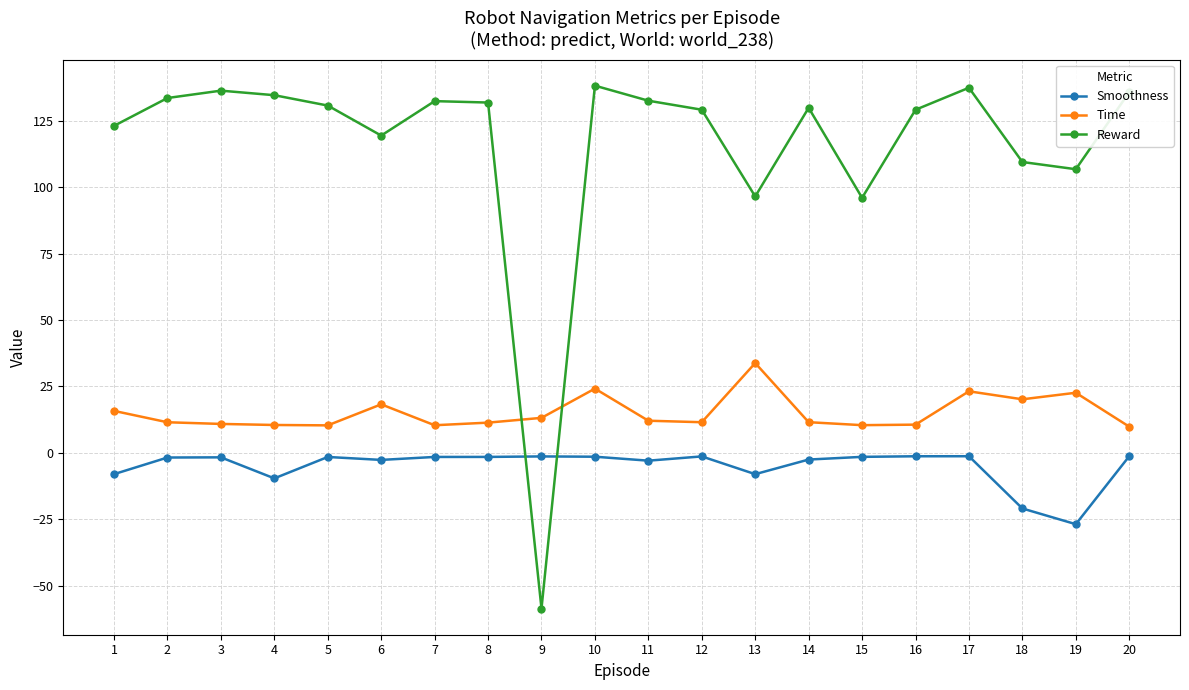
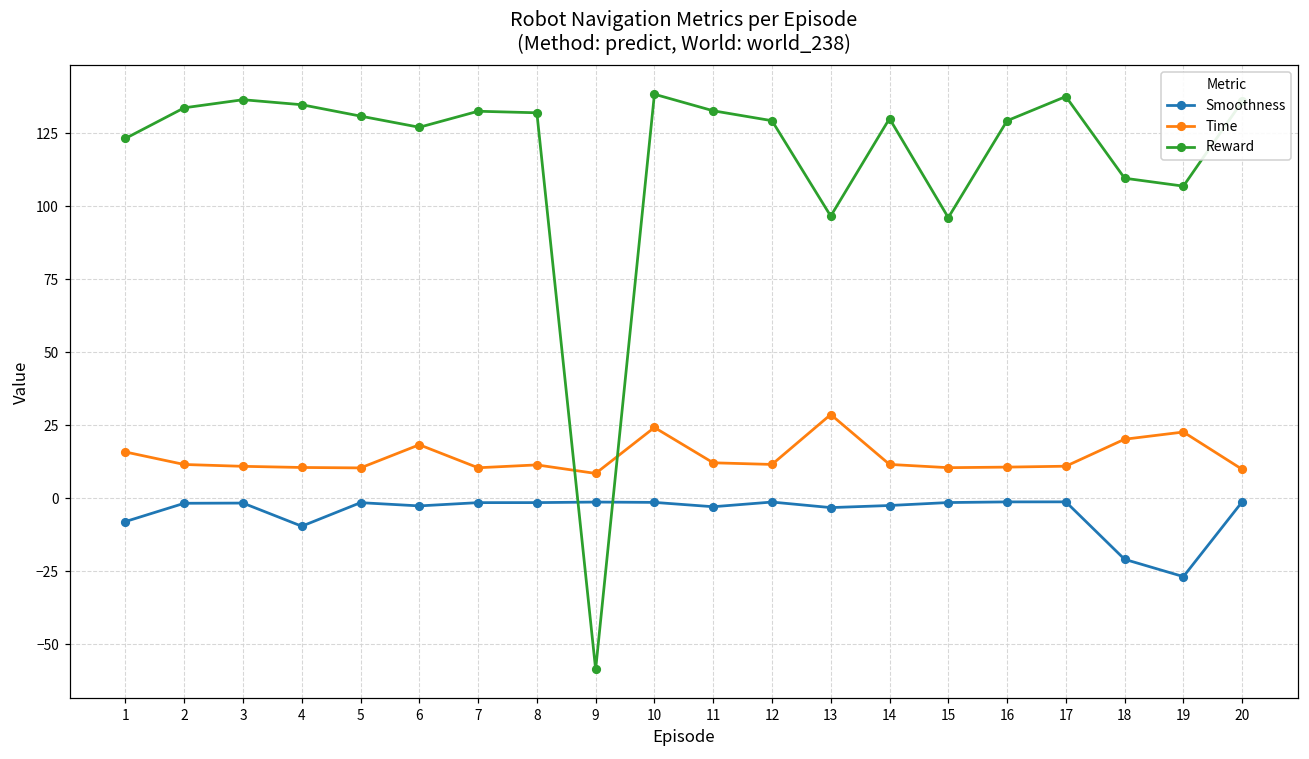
  {
    "Smoothness": {
      "1": -8,
      "2": -2,
      "3": -2,
      "4": -10,
      "5": -2,
      "6": -3,
      "7": -2,
      "8": -2,
      "9": -1,
      "10": -1,
      "11": -3,
      "12": -1,
-     "13": -8,
+     "13": -3,
      "14": -3,
      "15": -2,
      "16": -1,
      "17": -1,
      "18": -21,
      "19": -27,
      "20": -1
    },
    "Time": {
      "1": 16,
      "2": 12,
      "3": 11,
      "4": 10,
      "5": 10,
      "6": 18,
      "7": 10,
      "8": 11,
-     "9": 13,
+     "9": 8,
      "10": 24,
      "11": 12,
      "12": 12,
-     "13": 34,
+     "13": 29,
      "14": 12,
      "15": 10,
      "16": 11,
-     "17": 23,
+     "17": 11,
      "18": 20,
      "19": 23,
      "20": 10
    },
    "Reward": {
      "1": 123,
      "2": 134,
      "3": 136,
      "4": 135,
      "5": 131,
-     "6": 119,
+     "6": 127,
      "7": 132,
      "8": 132,
      "9": -59,
      "10": 138,
      "11": 133,
      "12": 129,
      "13": 97,
      "14": 130,
      "15": 96,
      "16": 129,
      "17": 138,
      "18": 110,
      "19": 107
    }
  }
